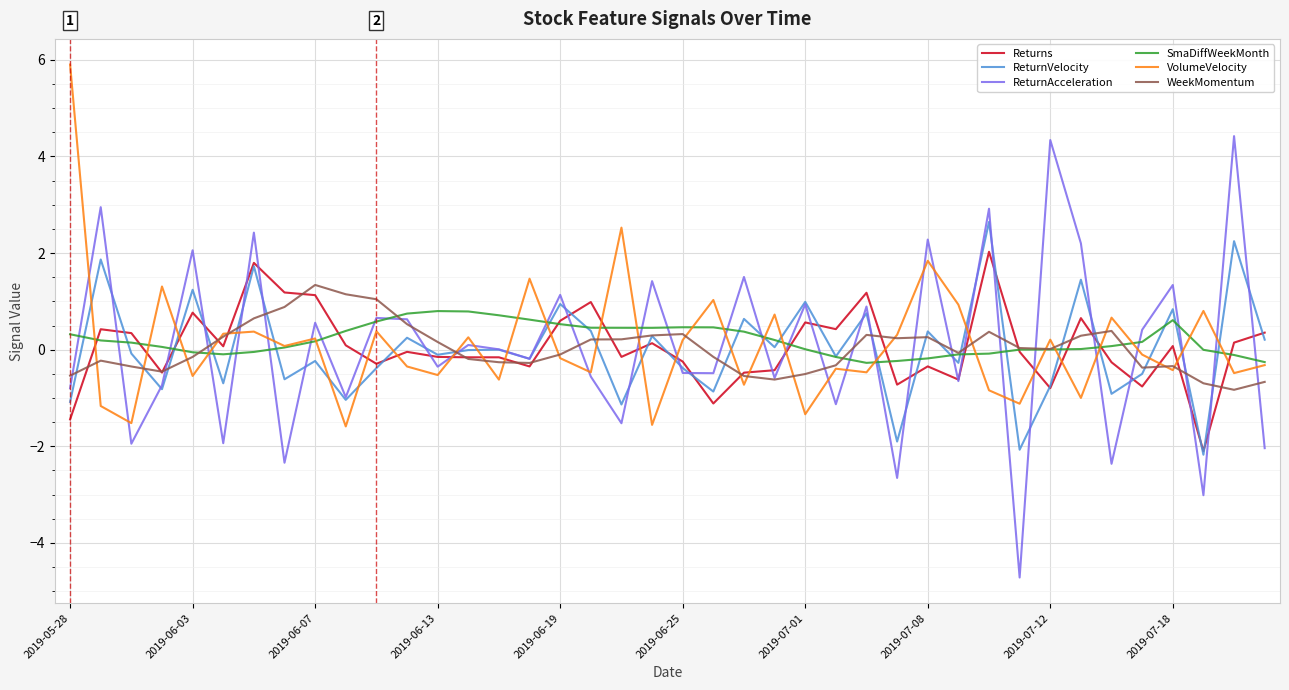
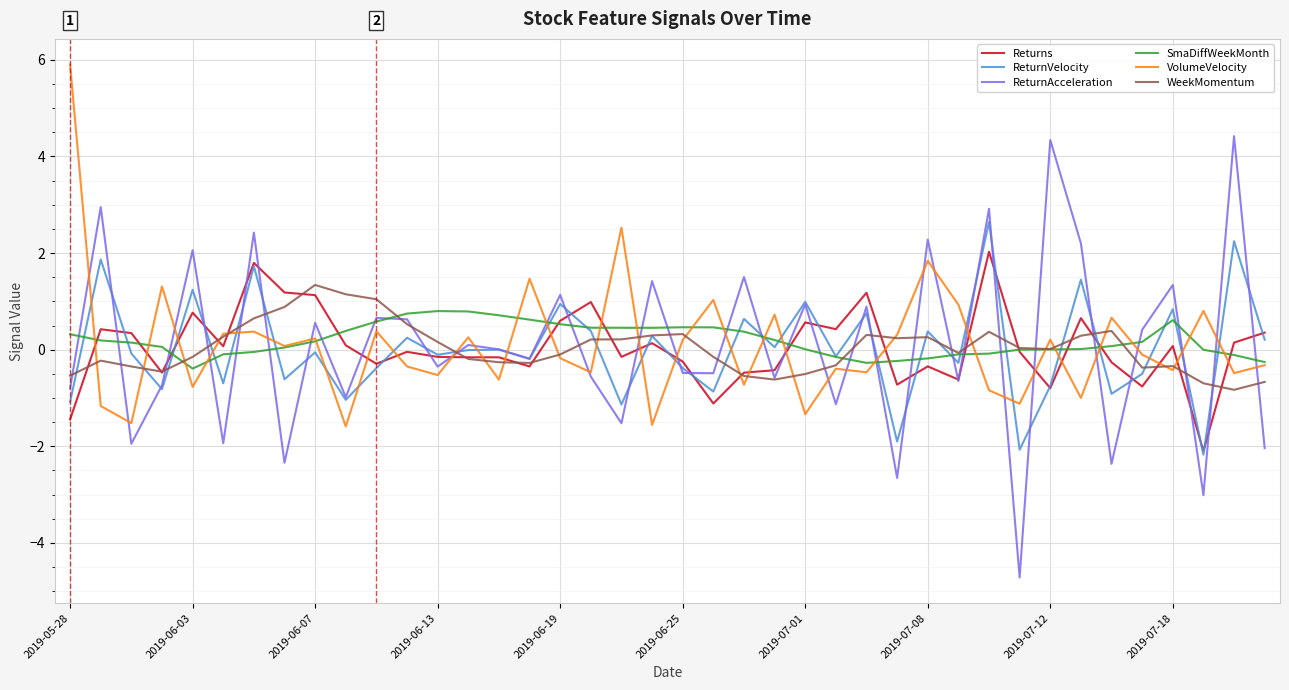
  {
    "Returns": {
      "2019-05-28": -1.4,
      "2019-06-03": 0.8,
      "2019-06-07": 1.1,
      "2019-06-19": 0.6,
      "2019-06-25": -0.2,
      "2019-07-01": 0.6,
      "2019-07-08": -0.3,
      "2019-07-18": 0.1
    },
    "ReturnVelocity": {
      "2019-05-28": -1.1,
      "2019-06-03": 1.2,
-     "2019-06-07": -0.2,
+     "2019-06-07": -0.1,
      "2019-06-19": 0.9,
      "2019-06-25": -0.4,
      "2019-07-08": 0.4,
      "2019-07-18": 0.8
    },
    "ReturnAcceleration": {
      "2019-05-28": -0.8,
      "2019-06-03": 2.1,
      "2019-06-07": 0.6,
      "2019-06-13": -0.4,
      "2019-06-19": 1.1,
      "2019-06-25": -0.5,
      "2019-07-08": 2.3,
      "2019-07-12": 4.3,
      "2019-07-18": 1.3
    },
    "SmaDiffWeekMonth": {
      "2019-05-28": 0.3,
-     "2019-06-03": -0.1,
+     "2019-06-03": -0.4,
      "2019-06-07": 0.2,
      "2019-06-13": 0.8,
      "2019-06-19": 0.5,
      "2019-06-25": 0.5,
      "2019-07-01": 0.0,
      "2019-07-08": -0.2,
      "2019-07-18": 0.6
    },
    "VolumeVelocity": {
      "2019-05-28": 5.9,
-     "2019-06-03": -0.5,
+     "2019-06-03": -0.8,
      "2019-06-07": 0.2,
      "2019-06-13": -0.5,
      "2019-06-19": -0.2,
      "2019-06-25": 0.2,
      "2019-07-01": -1.3,
      "2019-07-08": 1.8,
      "2019-07-12": 0.2,
      "2019-07-18": -0.4
    },
    "WeekMomentum": {
      "2019-05-28": -0.5,
      "2019-06-03": -0.2,
      "2019-06-07": 1.3,
      "2019-06-13": 0.2,
      "2019-06-19": -0.1,
      "2019-06-25": 0.3,
      "2019-07-01": -0.5,
      "2019-07-08": 0.3,
      "2019-07-18": -0.3
    }
  }
